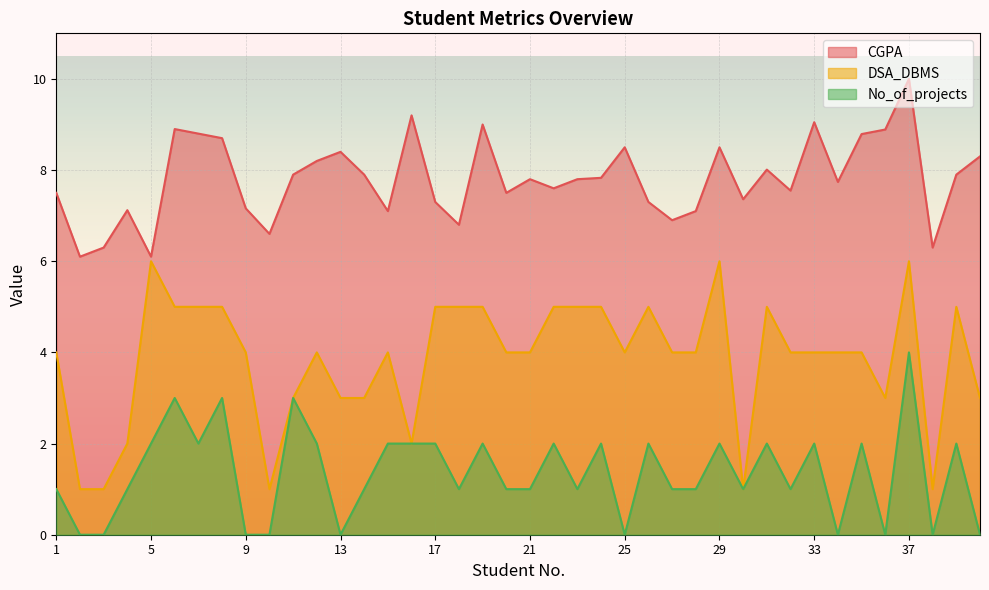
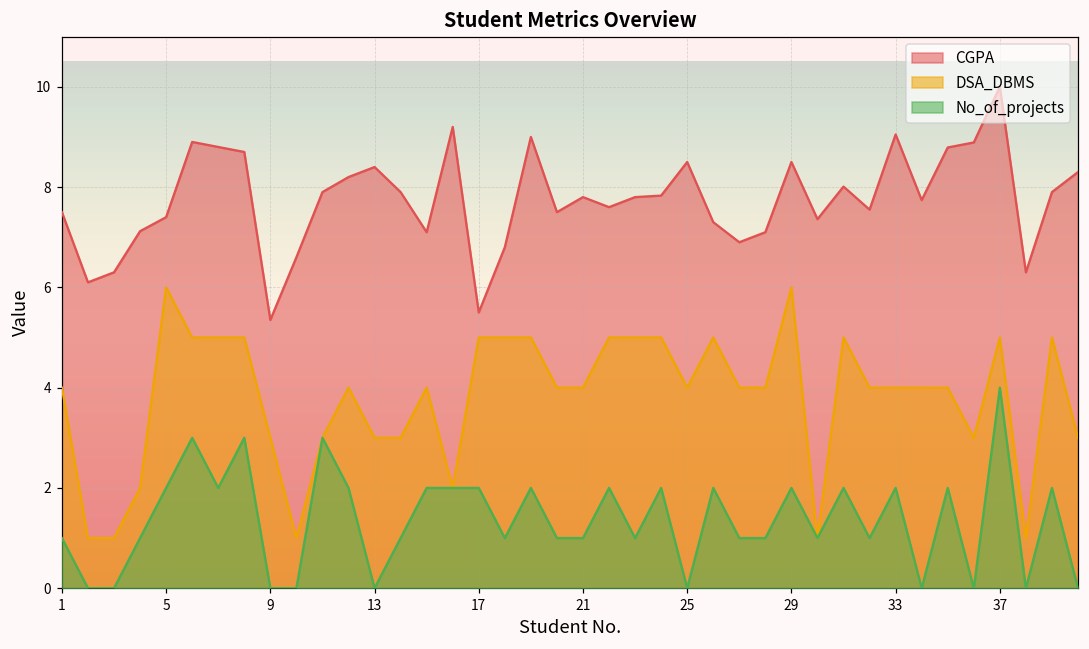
  {
    "CGPA": {
      "1": 7.5,
-     "5": 6.1,
-     "9": 7.2,
+     "5": 7.4,
+     "9": 5.4,
      "13": 8.4,
-     "17": 7.3,
+     "17": 5.5,
      "21": 7.8,
      "25": 8.5,
      "29": 8.5,
      "33": 9.1
    },
    "DSA_DBMS": {
      "1": 4,
      "5": 6,
-     "9": 4,
+     "9": 3,
      "13": 3,
      "17": 5,
      "21": 4,
      "25": 4,
      "29": 6,
      "33": 4,
-     "37": 6
+     "37": 5
    },
    "No_of_projects": {
      "1": 1.0,
      "5": 2.0,
      "9": 0.0,
      "13": 0.0,
      "17": 2.0,
      "21": 1.0,
      "25": 0.0,
      "29": 2.0,
      "33": 2.0,
      "37": 4.0
    }
  }
